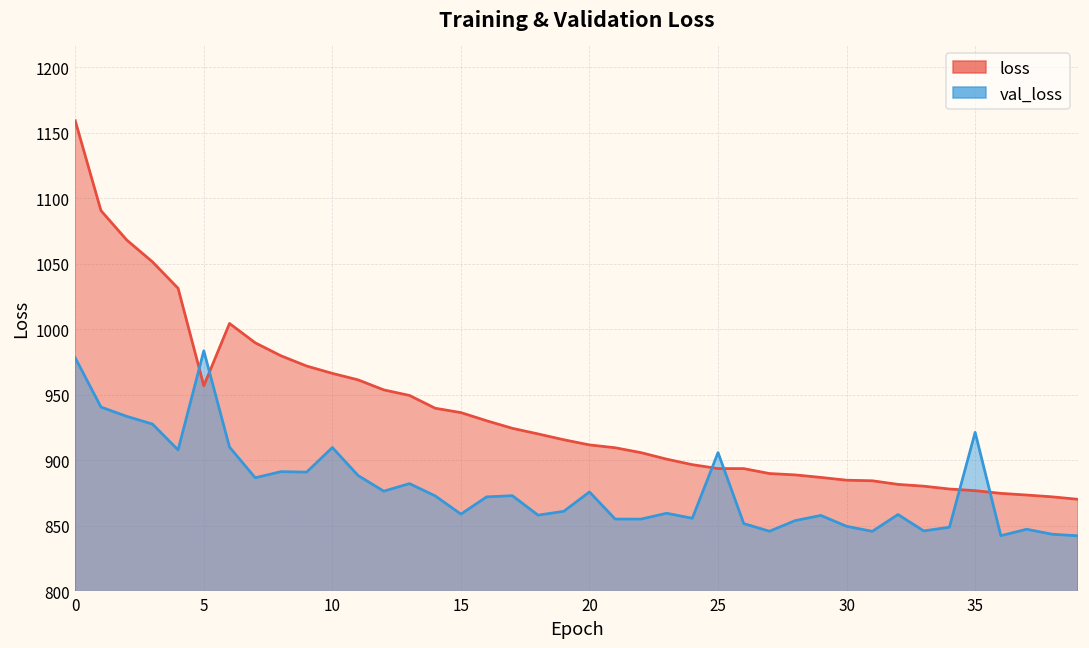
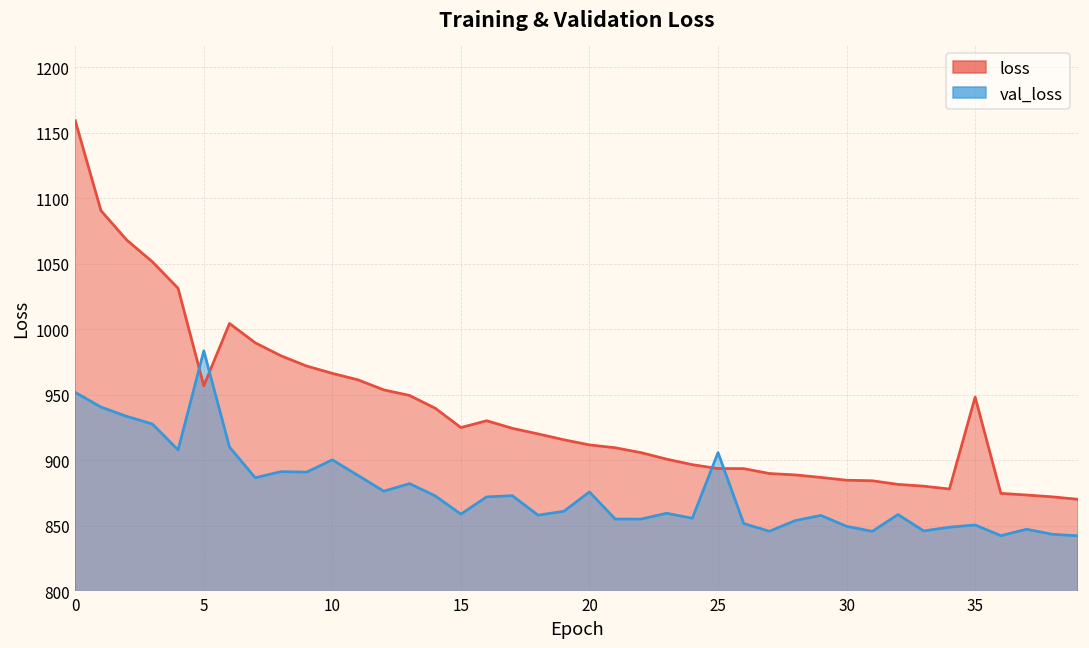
  {
    "loss": {
      "0": 1159,
      "5": 957,
      "10": 966,
-     "15": 937,
+     "15": 925,
      "20": 912,
      "25": 894,
      "30": 885,
-     "35": 877
+     "35": 948
    },
    "val_loss": {
-     "0": 978,
+     "0": 952,
      "5": 984,
-     "10": 910,
+     "10": 900,
      "15": 859,
      "20": 876,
      "25": 906,
      "30": 850,
-     "35": 921
+     "35": 851
    }
  }
